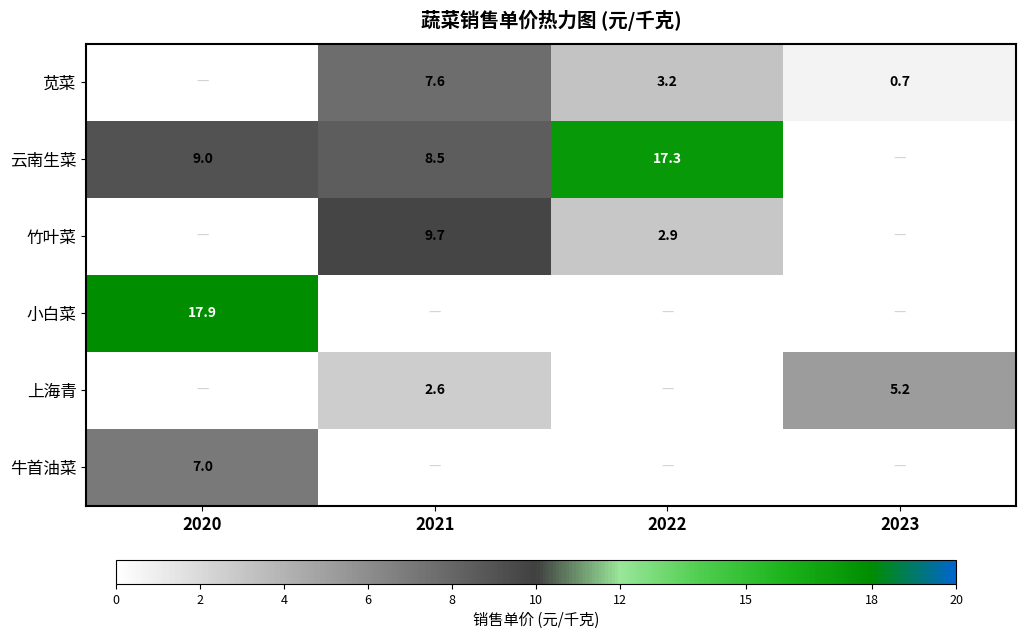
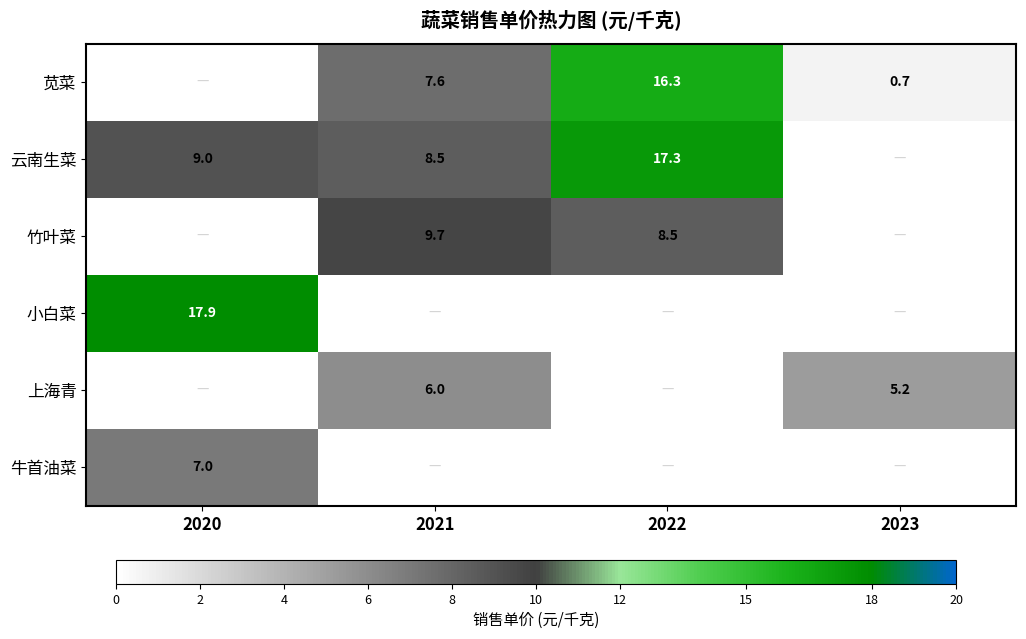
  {
    "苋菜": {
      "2021": 7.6,
-     "2022": 3.2,
+     "2022": 16.3,
      "2023": 0.7
    },
    "云南生菜": {
      "2020": 9.0,
      "2021": 8.5,
      "2022": 17.3
    },
    "竹叶菜": {
      "2021": 9.7,
-     "2022": 2.9
+     "2022": 8.5
    },
    "小白菜": {
      "2020": 17.9
    },
    "上海青": {
-     "2021": 2.6,
+     "2021": 6.0,
      "2023": 5.2
    },
    "牛首油菜": {
      "2020": 7.0
    }
  }
